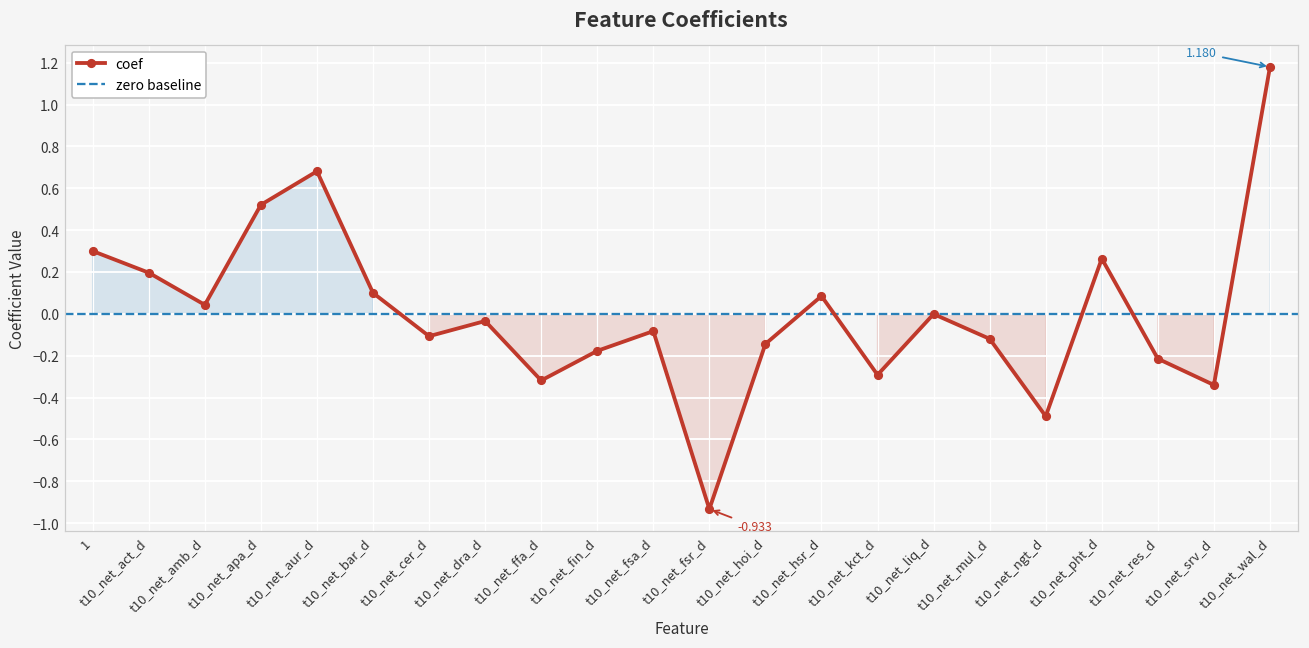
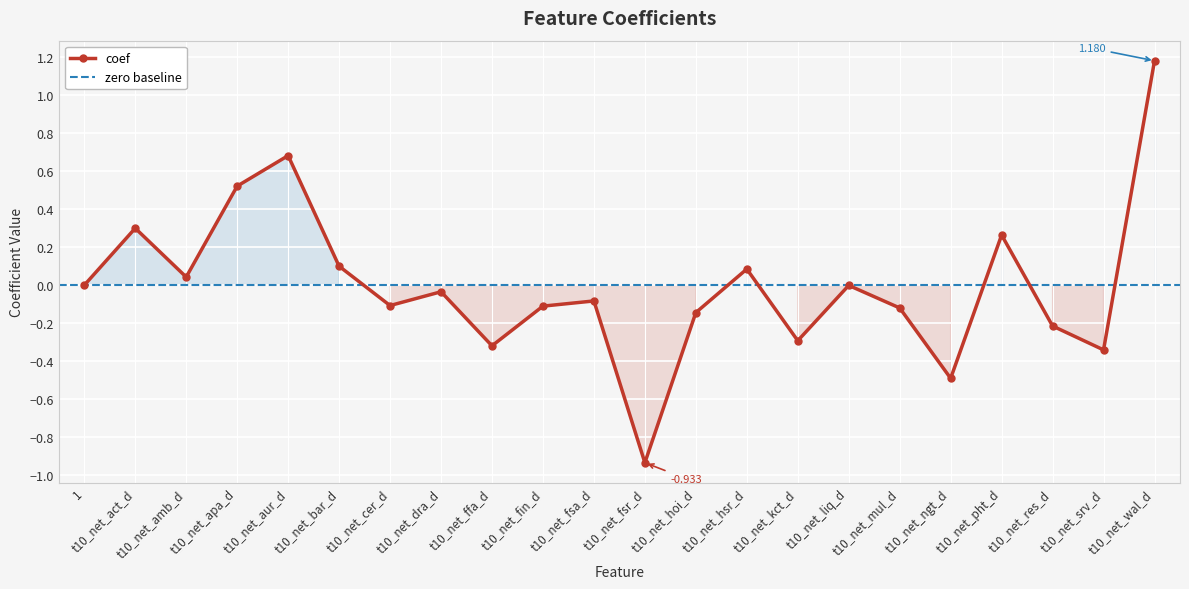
  {
-   "1": 0.3,
-   "t10_net_act_d": 0.20,
+   "1": 0.0,
+   "t10_net_act_d": 0.30,
    "t10_net_amb_d": 0.04,
    "t10_net_apa_d": 0.52,
    "t10_net_aur_d": 0.68,
    "t10_net_bar_d": 0.10,
    "t10_net_cer_d": -0.11,
    "t10_net_dra_d": -0.03,
    "t10_net_ffa_d": -0.32,
-   "t10_net_fin_d": -0.18,
+   "t10_net_fin_d": -0.11,
    "t10_net_fsa_d": -0.08,
    "t10_net_hoi_d": -0.14,
    "t10_net_hsr_d": 0.09,
    "t10_net_kct_d": -0.29,
    "t10_net_liq_d": 0.00,
    "t10_net_mul_d": -0.12,
    "t10_net_ngt_d": -0.49,
    "t10_net_pht_d": 0.26,
    "t10_net_res_d": -0.21,
    "t10_net_srv_d": -0.34
  }
